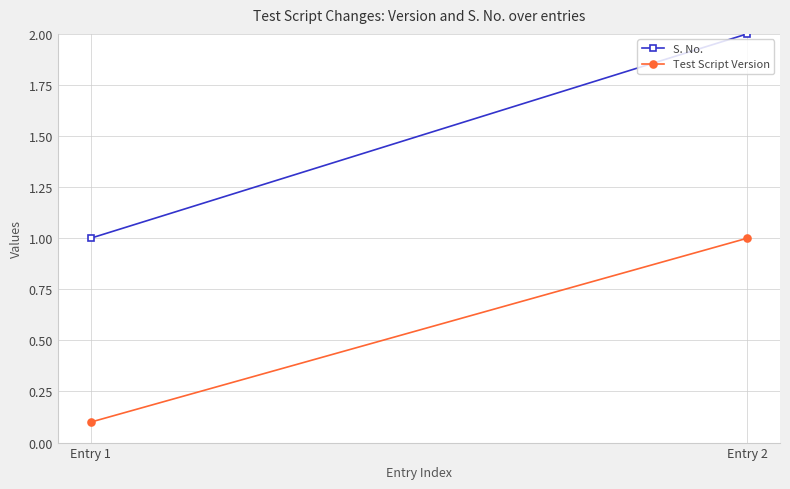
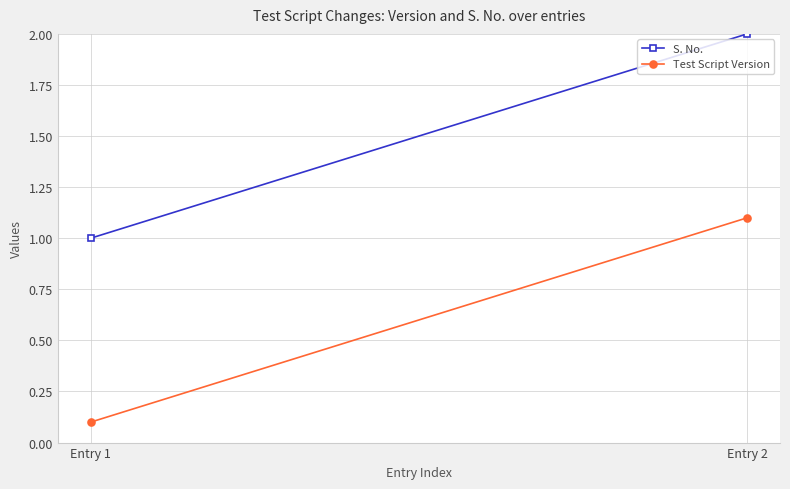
  {
    "S. No.": {
      "Entry 1": 1.0,
      "Entry 2": 2.0
    },
    "Test Script Version": {
      "Entry 1": 0.1,
-     "Entry 2": 1.0
+     "Entry 2": 1.1
    }
  }
